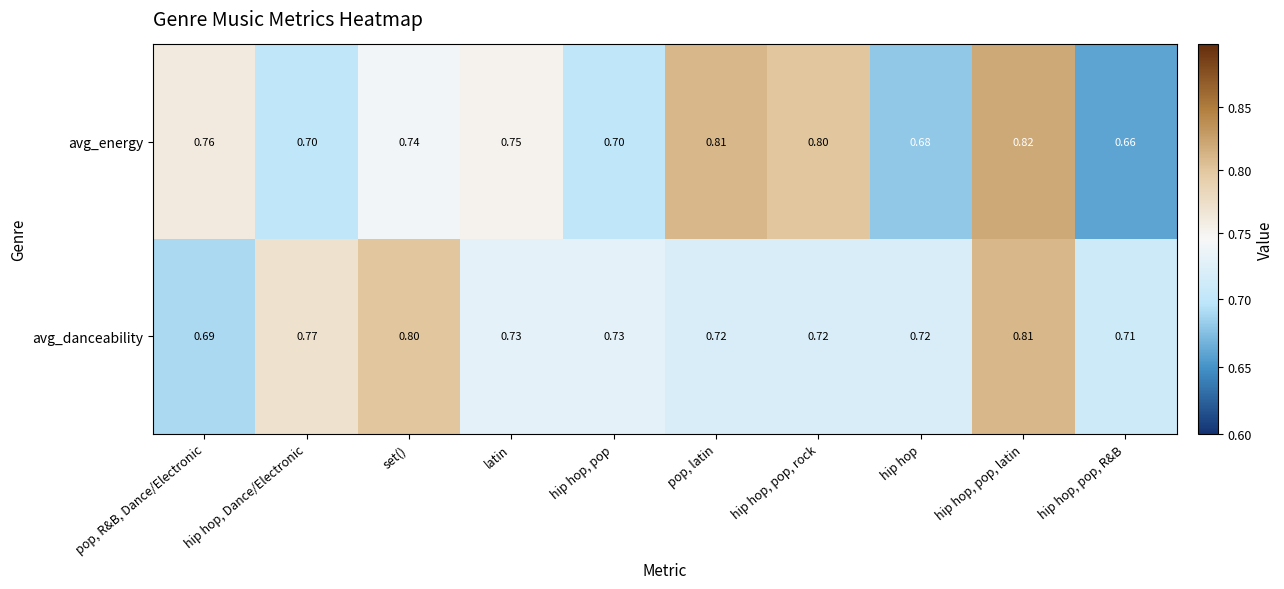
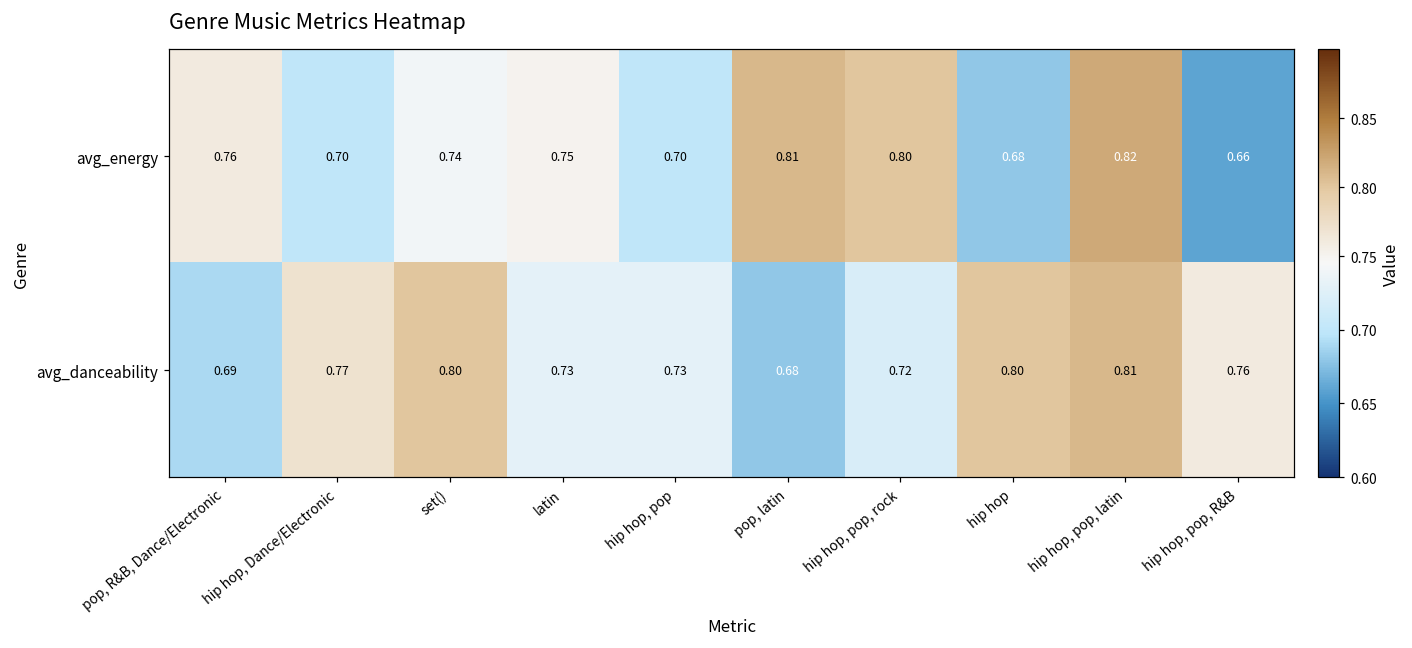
  {
    "avg_energy": {
      "pop, R&B, Dance/Electronic": 0.76,
      "hip hop, Dance/Electronic": 0.70,
      "set()": 0.74,
      "latin": 0.75,
      "hip hop, pop": 0.70,
      "pop, latin": 0.81,
      "hip hop, pop, rock": 0.80,
      "hip hop": 0.68,
      "hip hop, pop, latin": 0.82,
      "hip hop, pop, R&B": 0.66
    },
    "avg_danceability": {
      "pop, R&B, Dance/Electronic": 0.69,
      "hip hop, Dance/Electronic": 0.77,
      "set()": 0.80,
      "latin": 0.73,
      "hip hop, pop": 0.73,
-     "pop, latin": 0.72,
+     "pop, latin": 0.68,
      "hip hop, pop, rock": 0.72,
-     "hip hop": 0.72,
+     "hip hop": 0.80,
      "hip hop, pop, latin": 0.81,
-     "hip hop, pop, R&B": 0.71
+     "hip hop, pop, R&B": 0.76
    }
  }
